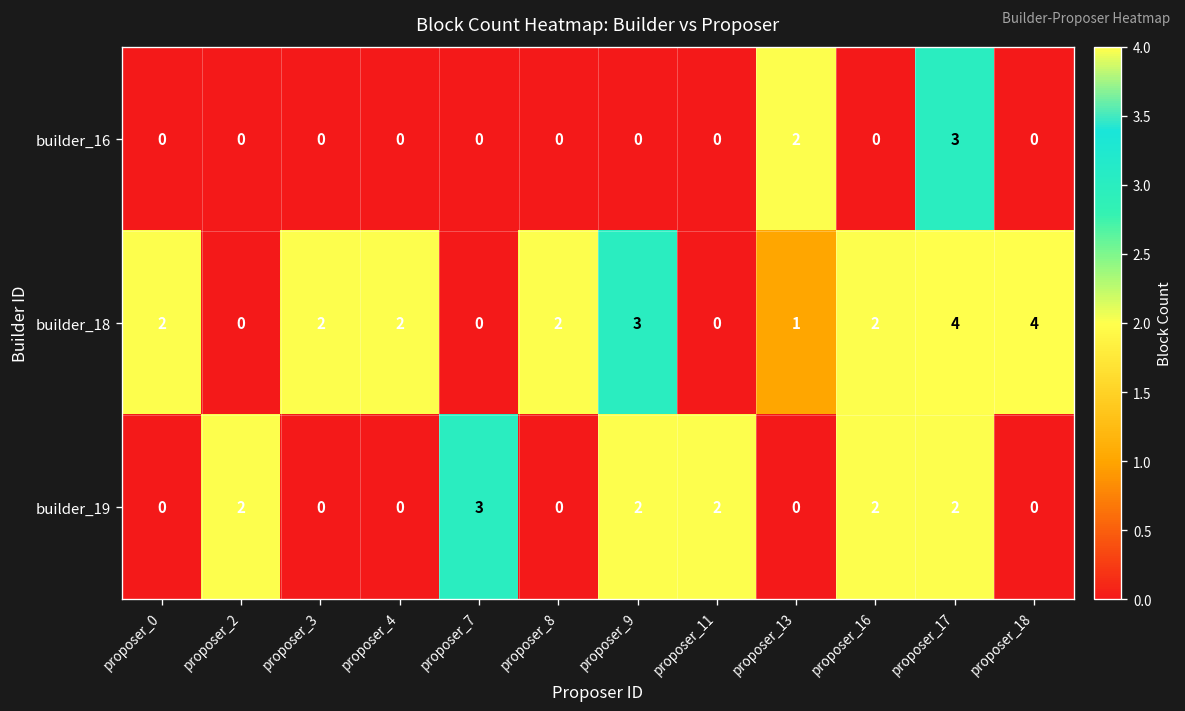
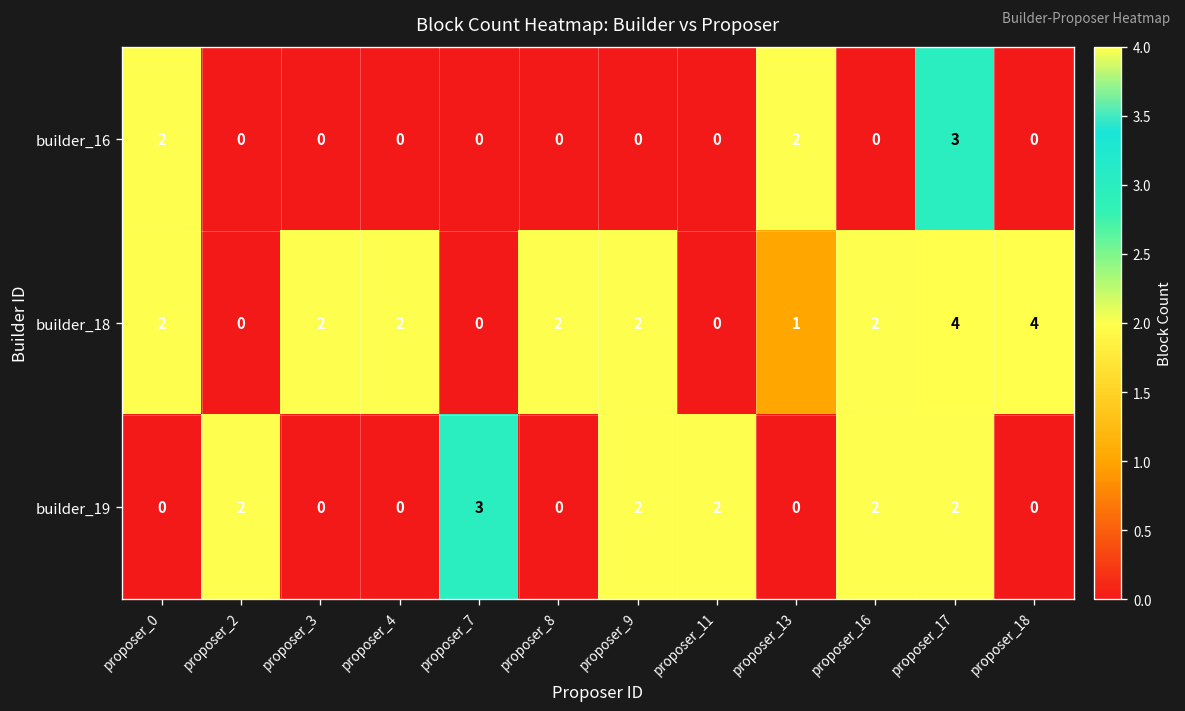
  {
    "builder_16": {
-     "proposer_0": 0,
+     "proposer_0": 2,
      "proposer_2": 0,
      "proposer_3": 0,
      "proposer_4": 0,
      "proposer_7": 0,
      "proposer_8": 0,
      "proposer_9": 0,
      "proposer_11": 0,
      "proposer_13": 2,
      "proposer_16": 0,
      "proposer_17": 3,
      "proposer_18": 0
    },
    "builder_18": {
      "proposer_0": 2,
      "proposer_2": 0,
      "proposer_3": 2,
      "proposer_4": 2,
      "proposer_7": 0,
      "proposer_8": 2,
-     "proposer_9": 3,
+     "proposer_9": 2,
      "proposer_11": 0,
      "proposer_13": 1,
      "proposer_16": 2,
      "proposer_17": 4,
      "proposer_18": 4
    },
    "builder_19": {
      "proposer_0": 0,
      "proposer_2": 2,
      "proposer_3": 0,
      "proposer_4": 0,
      "proposer_7": 3,
      "proposer_8": 0,
      "proposer_9": 2,
      "proposer_11": 2,
      "proposer_13": 0,
      "proposer_16": 2,
      "proposer_17": 2,
      "proposer_18": 0
    }
  }
